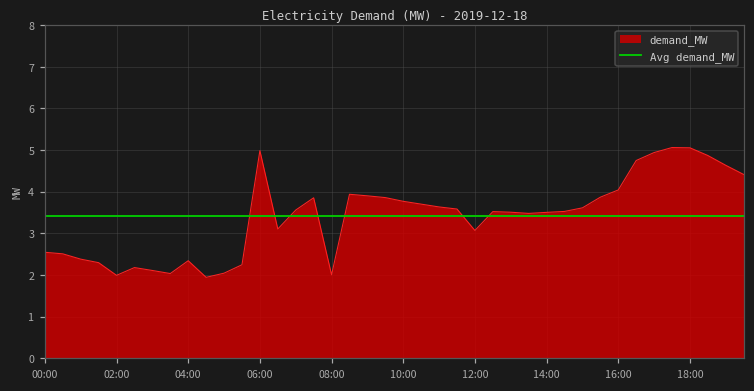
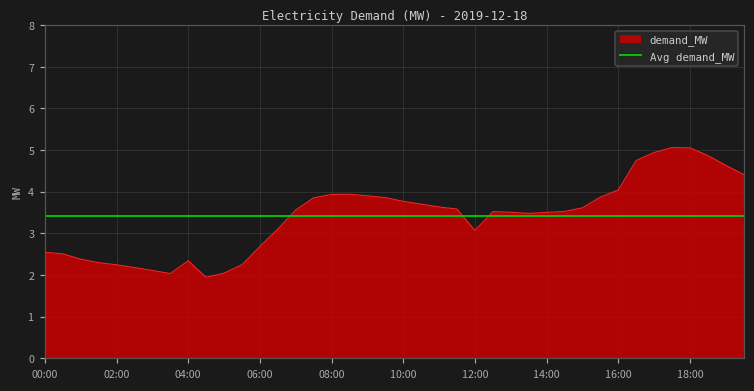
  {
    "00:00": 2.5,
-   "02:00": 2.0,
+   "02:00": 2.2,
    "04:00": 2.3,
-   "06:00": 5.0,
-   "08:00": 2.0,
+   "06:00": 2.7,
+   "08:00": 3.9,
    "10:00": 3.8,
    "12:00": 3.1,
    "14:00": 3.5,
    "16:00": 4.0,
    "18:00": 5.1
  }
